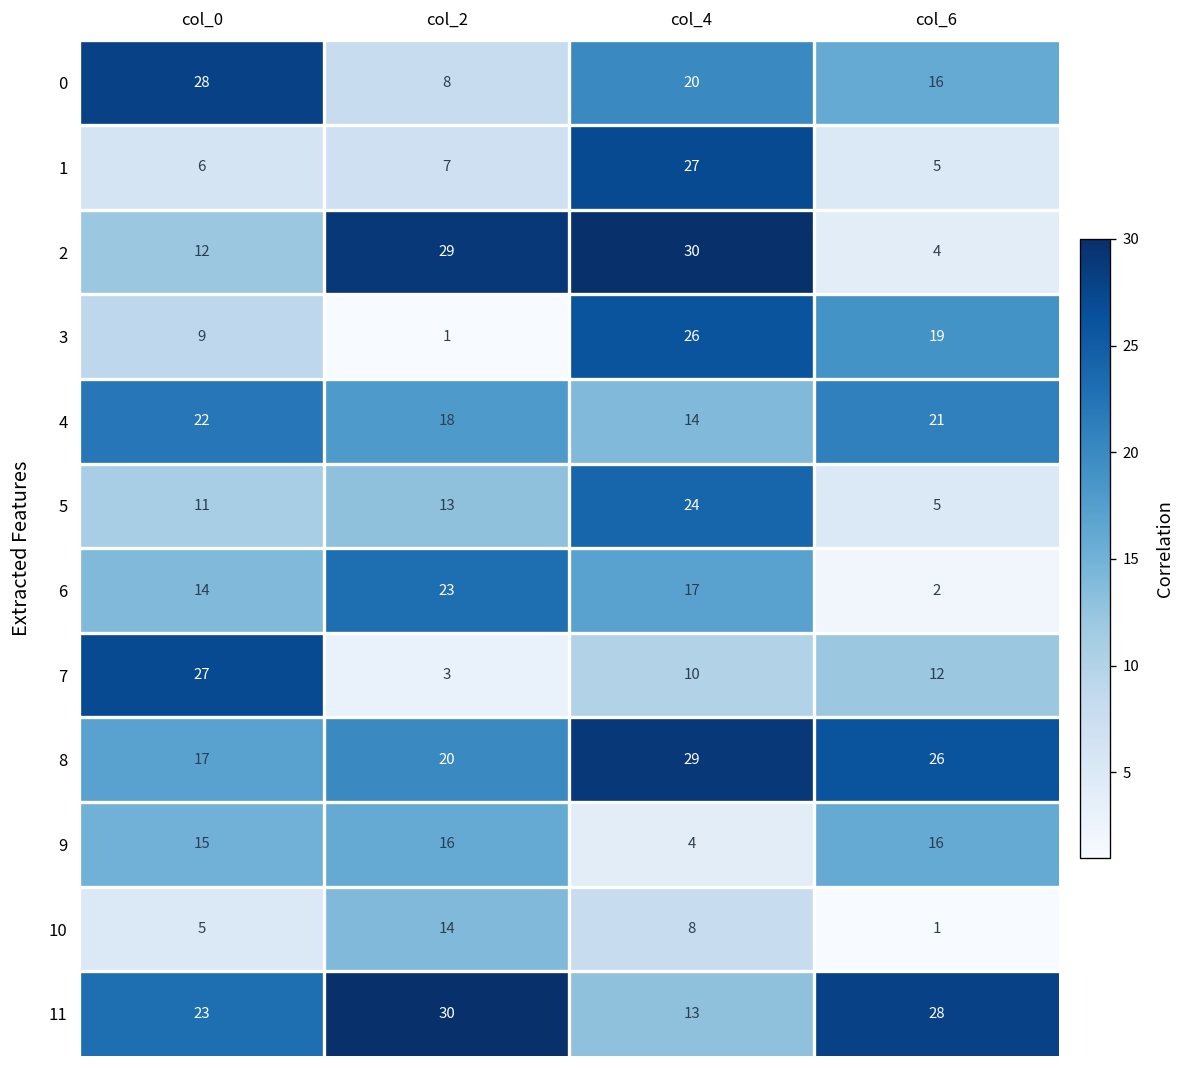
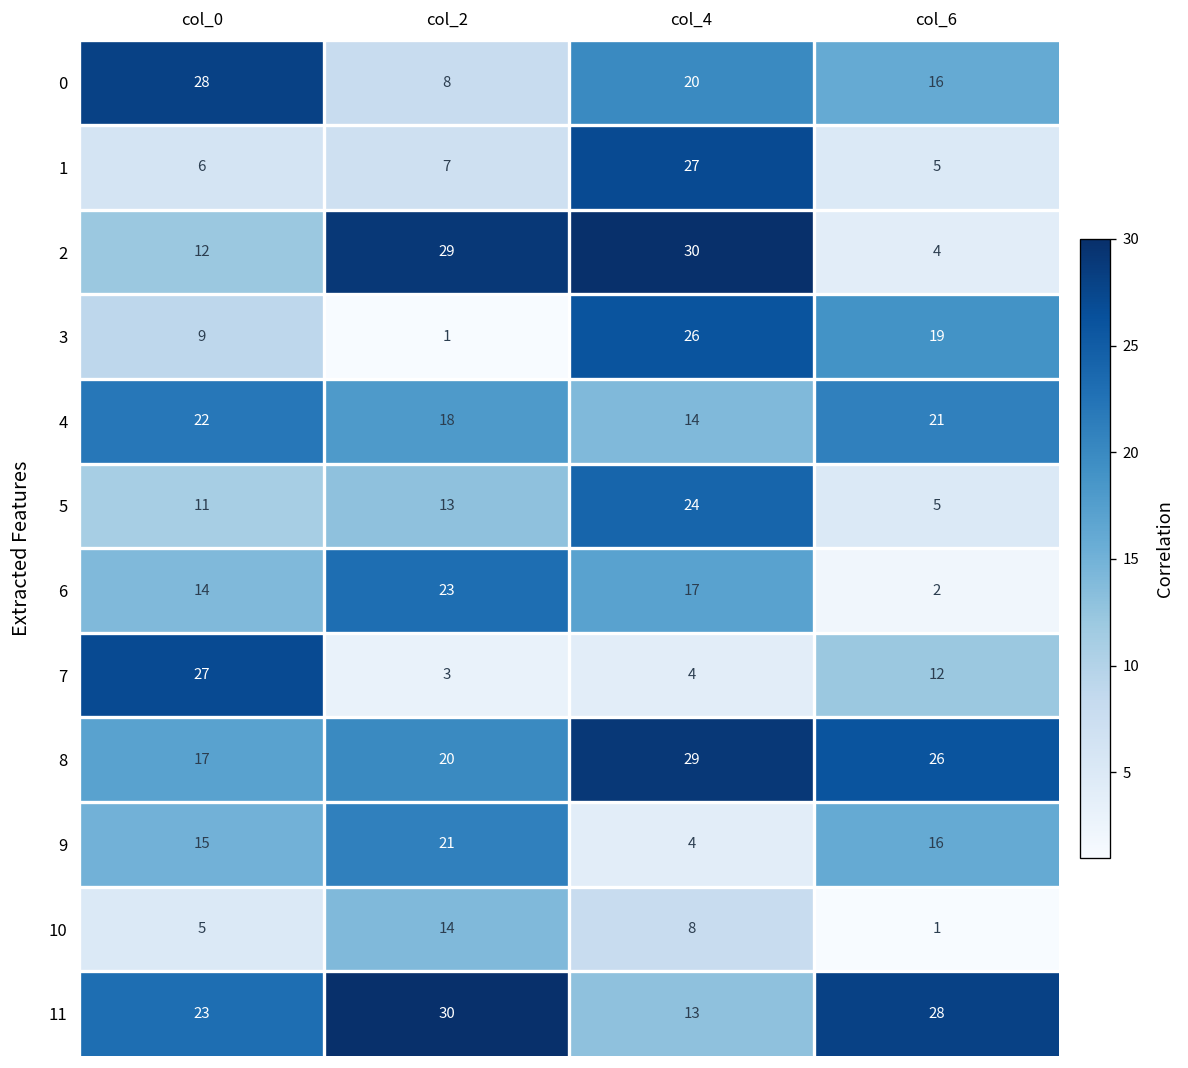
  {
    "0": {
      "col_0": 28,
      "col_2": 8,
      "col_4": 20,
      "col_6": 16
    },
    "1": {
      "col_0": 6,
      "col_2": 7,
      "col_4": 27,
      "col_6": 5
    },
    "2": {
      "col_0": 12,
      "col_2": 29,
      "col_4": 30,
      "col_6": 4
    },
    "3": {
      "col_0": 9,
      "col_2": 1,
      "col_4": 26,
      "col_6": 19
    },
    "4": {
      "col_0": 22,
      "col_2": 18,
      "col_4": 14,
      "col_6": 21
    },
    "5": {
      "col_0": 11,
      "col_2": 13,
      "col_4": 24,
      "col_6": 5
    },
    "6": {
      "col_0": 14,
      "col_2": 23,
      "col_4": 17,
      "col_6": 2
    },
    "7": {
      "col_0": 27,
      "col_2": 3,
-     "col_4": 10,
+     "col_4": 4,
      "col_6": 12
    },
    "8": {
      "col_0": 17,
      "col_2": 20,
      "col_4": 29,
      "col_6": 26
    },
    "9": {
      "col_0": 15,
-     "col_2": 16,
+     "col_2": 21,
      "col_4": 4,
      "col_6": 16
    },
    "10": {
      "col_0": 5,
      "col_2": 14,
      "col_4": 8,
      "col_6": 1
    },
    "11": {
      "col_0": 23,
      "col_2": 30,
      "col_4": 13,
      "col_6": 28
    }
  }
